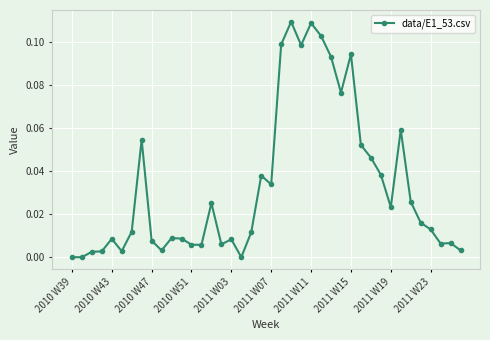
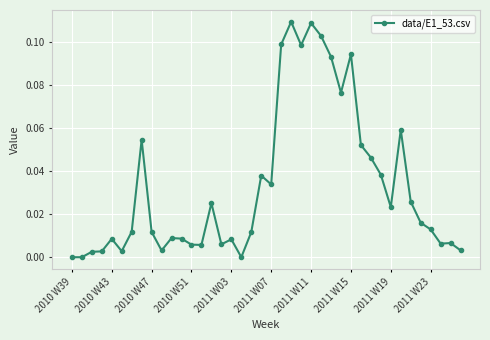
  {
    "2010 W39": 0.000,
    "2010 W43": 0.009,
-   "2010 W47": 0.008,
+   "2010 W47": 0.012,
    "2010 W51": 0.006,
    "2011 W03": 0.008,
    "2011 W07": 0.034,
    "2011 W11": 0.109,
    "2011 W15": 0.094,
    "2011 W19": 0.023,
    "2011 W23": 0.013
  }
